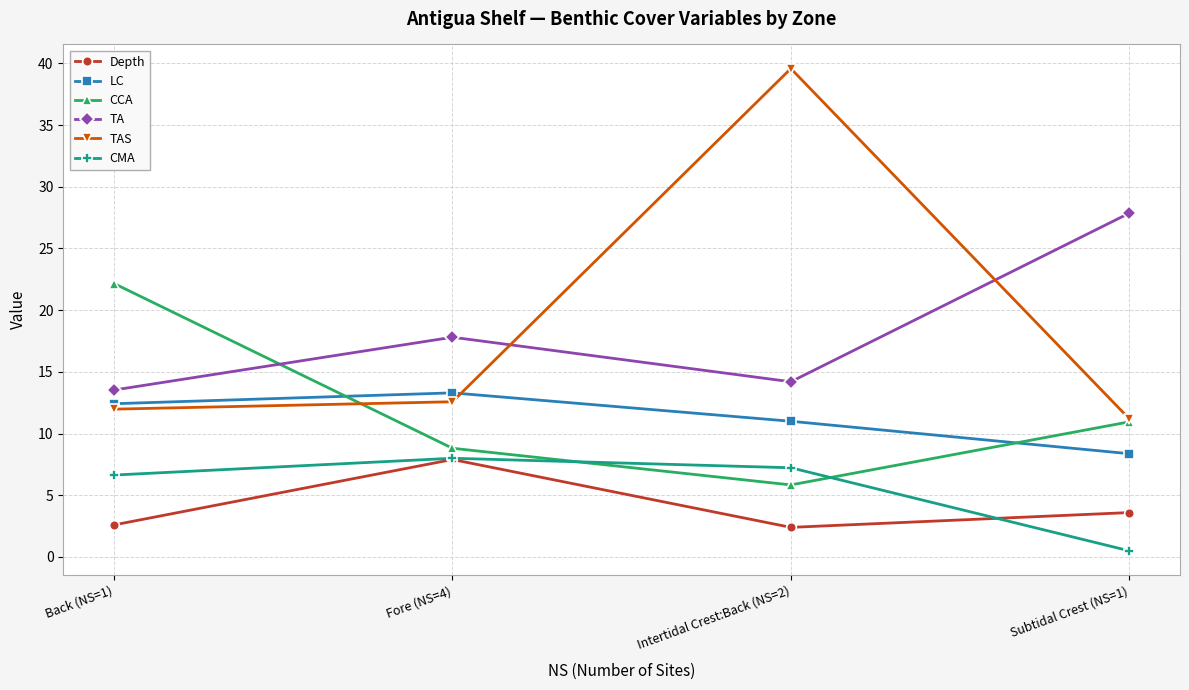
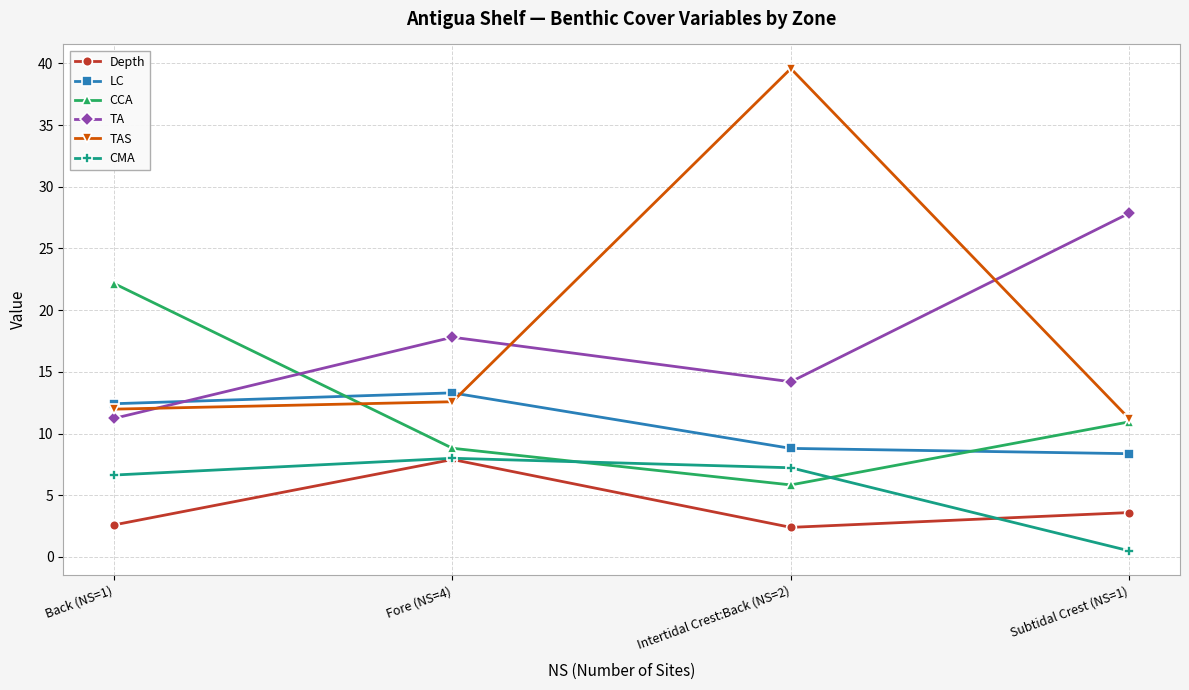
  {
    "LC": {
      "Back (NS=1)": 12.4,
      "Fore (NS=4)": 13.3,
-     "Intertidal Crest:Back (NS=2)": 11.0,
+     "Intertidal Crest:Back (NS=2)": 8.8,
      "Subtidal Crest (NS=1)": 8.4
    },
    "TA": {
-     "Back (NS=1)": 13.5,
+     "Back (NS=1)": 11.2,
      "Fore (NS=4)": 17.8,
      "Intertidal Crest:Back (NS=2)": 14.2,
      "Subtidal Crest (NS=1)": 27.9
    }
  }
